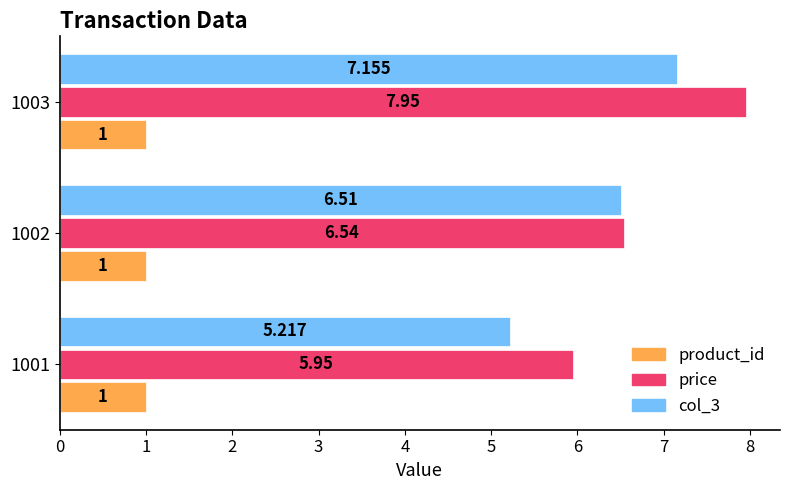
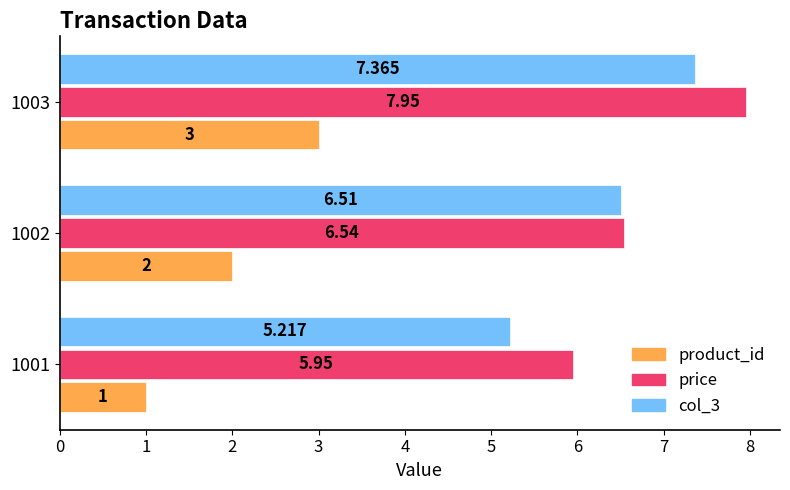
  {
    "product_id": {
-     "1003": 1,
-     "1002": 1,
+     "1003": 3,
+     "1002": 2,
      "1001": 1
    },
    "price": {
      "1003": 7.95,
      "1002": 6.54,
      "1001": 5.95
    },
    "col_3": {
-     "1003": 7.155,
+     "1003": 7.365,
      "1002": 6.51,
      "1001": 5.217
    }
  }
